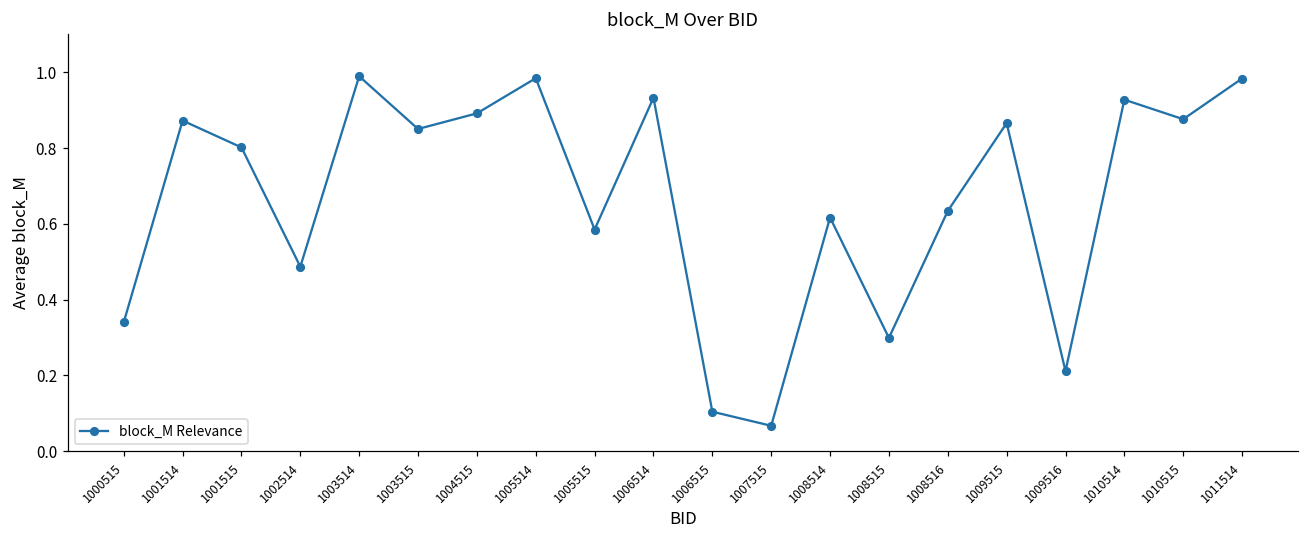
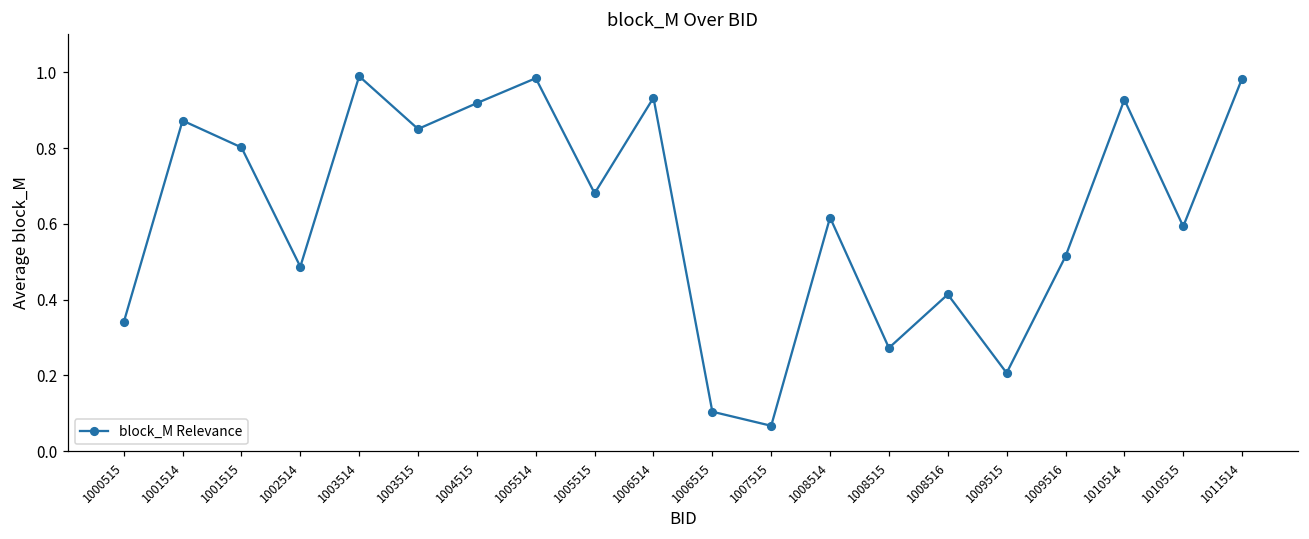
  {
    "1000515": 0.34,
    "1001514": 0.87,
    "1001515": 0.80,
    "1002514": 0.49,
    "1003514": 0.99,
    "1003515": 0.85,
-   "1004515": 0.89,
+   "1004515": 0.92,
    "1005514": 0.98,
-   "1005515": 0.59,
+   "1005515": 0.68,
    "1006514": 0.93,
    "1006515": 0.10,
    "1007515": 0.07,
    "1008514": 0.62,
-   "1008515": 0.30,
-   "1008516": 0.63,
-   "1009515": 0.87,
-   "1009516": 0.21,
+   "1008515": 0.27,
+   "1008516": 0.41,
+   "1009515": 0.21,
+   "1009516": 0.51,
    "1010514": 0.93,
-   "1010515": 0.88,
+   "1010515": 0.59,
    "1011514": 0.98
  }
